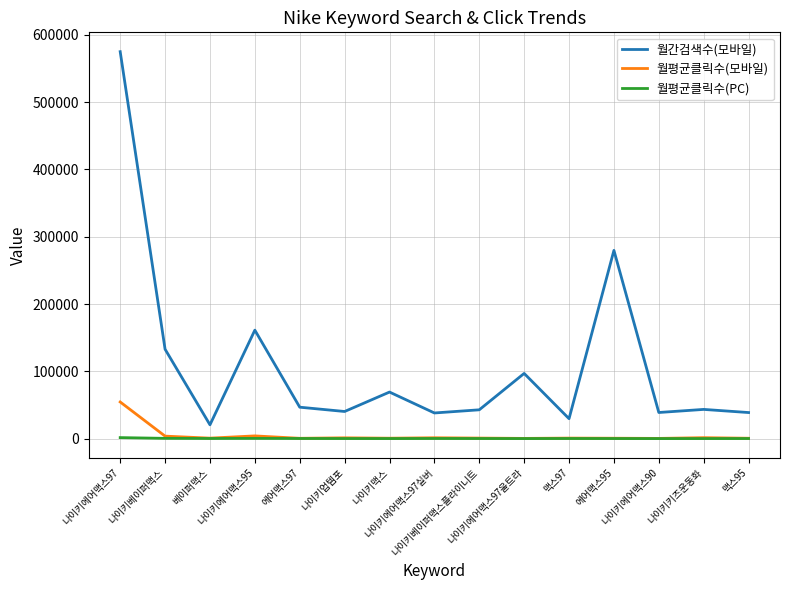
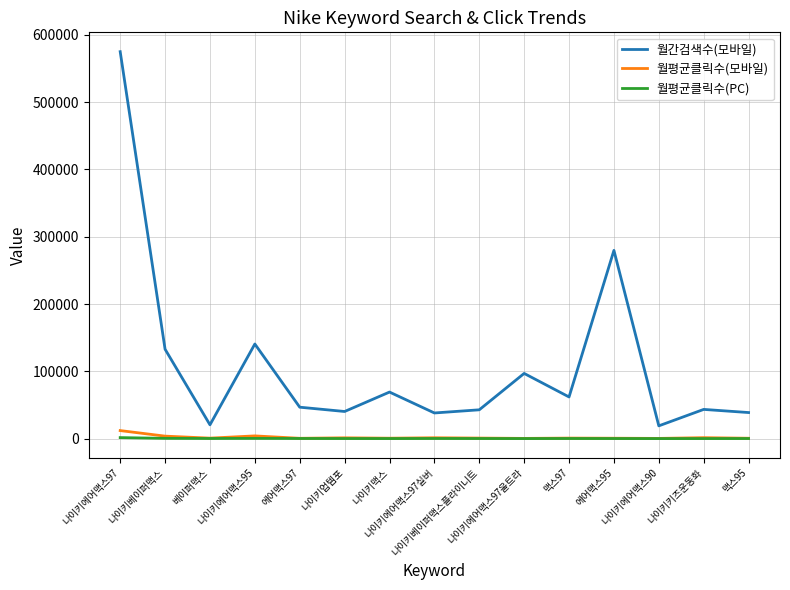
  {
    "월간검색수(모바일)": {
      "나이키에어맥스97": 580000,
      "나이키베이퍼맥스": 130000,
      "베이퍼맥스": 20000,
-     "나이키에어맥스95": 160000,
+     "나이키에어맥스95": 140000,
      "에어맥스97": 50000,
      "나이키업템포": 40000,
      "나이키맥스": 70000,
      "나이키에어맥스97실버": 40000,
      "나이키베이퍼맥스플라이니트": 40000,
      "나이키에어맥스97울트라": 100000,
-     "맥스97": 30000,
+     "맥스97": 60000,
      "에어맥스95": 280000,
-     "나이키에어맥스90": 40000,
+     "나이키에어맥스90": 20000,
      "나이키키즈운동화": 40000,
      "맥스95": 40000
    },
    "월평균클릭수(모바일)": {
-     "나이키에어맥스97": 50000
+     "나이키에어맥스97": 10000
    },
    "월평균클릭수(PC)": {
      "나이키에어맥스97": 0
    }
  }
